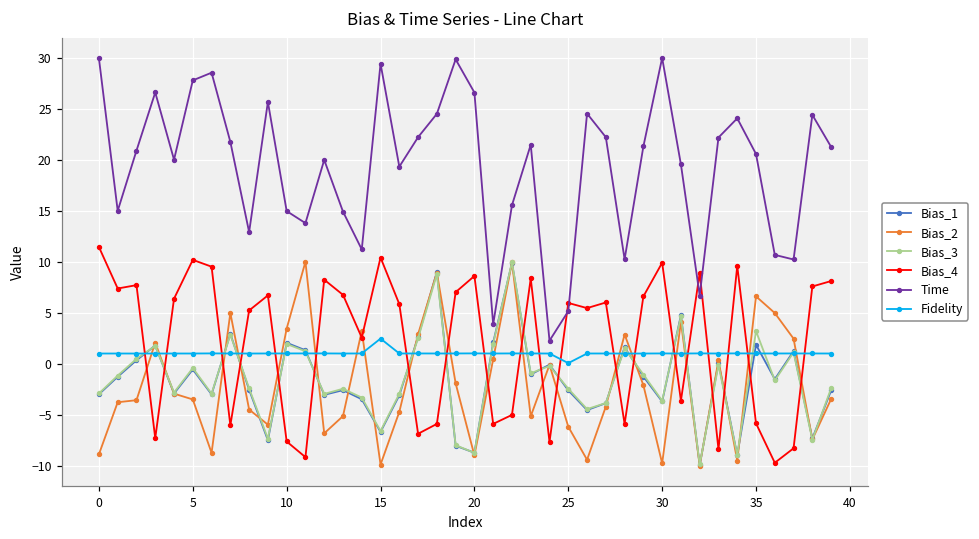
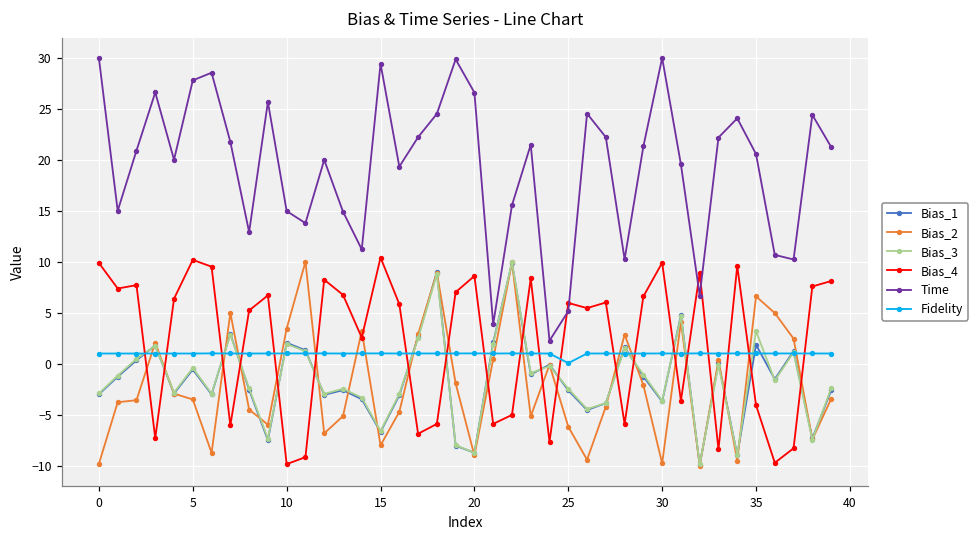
  {
    "Bias_1": {
      "35": 2
    },
    "Bias_2": {
-     "0": -9,
+     "0": -10,
      "5": -4,
      "10": 3,
-     "15": -10,
+     "15": -8,
      "25": -6,
      "30": -10,
      "35": 7
    },
    "Bias_3": {
      "35": 3
    },
    "Bias_4": {
-     "0": 11,
+     "0": 10,
      "5": 10,
-     "10": -8,
+     "10": -10,
      "15": 10,
      "20": 9,
      "25": 6,
      "30": 10,
-     "35": -6
+     "35": -4
    },
    "Time": {
      "0": 30,
      "5": 28,
      "10": 15,
      "15": 29,
      "20": 27,
      "25": 5,
      "30": 30,
      "35": 21
    },
    "Fidelity": {
      "0": 1,
      "5": 1,
      "10": 1,
-     "15": 2,
+     "15": 1,
      "20": 1,
      "25": 0,
      "30": 1,
      "35": 1
    }
  }
